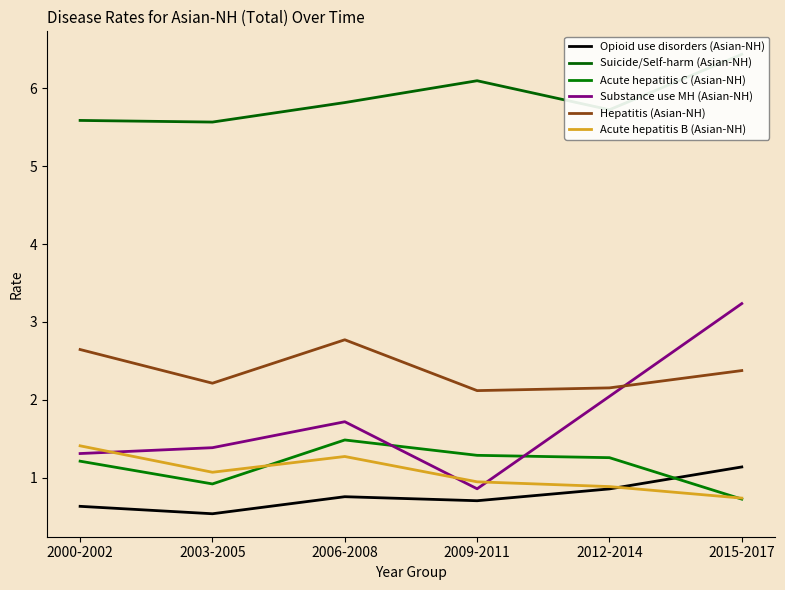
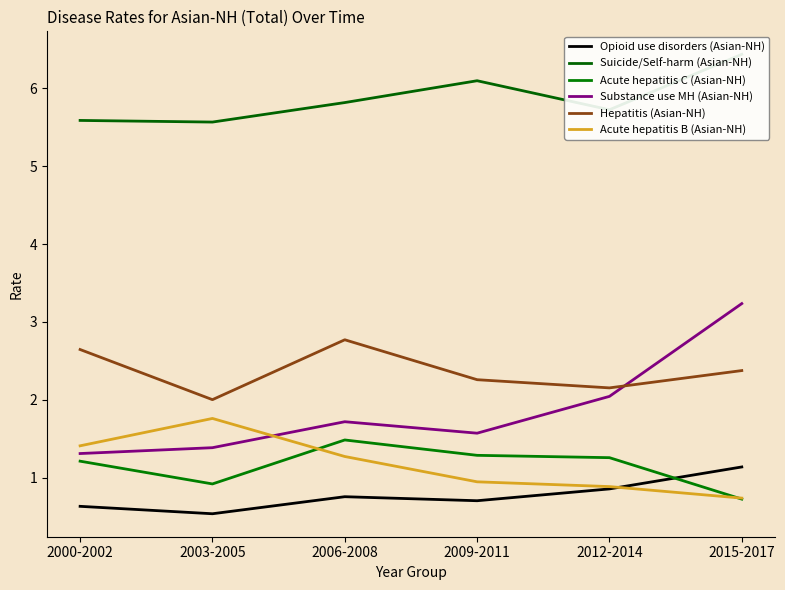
  {
    "Opioid use disorders (Asian-NH)": {
      "2000-2002": 0.6,
      "2003-2005": 0.5,
      "2006-2008": 0.8,
      "2009-2011": 0.7,
      "2015-2017": 1.1
    },
    "Substance use MH (Asian-NH)": {
      "2000-2002": 1.3,
      "2003-2005": 1.4,
      "2006-2008": 1.7,
-     "2009-2011": 0.9,
+     "2009-2011": 1.6,
      "2012-2014": 2.0,
      "2015-2017": 3.2
    },
    "Hepatitis (Asian-NH)": {
      "2000-2002": 2.6,
-     "2003-2005": 2.2,
+     "2003-2005": 2.0,
      "2006-2008": 2.8,
-     "2009-2011": 2.1,
+     "2009-2011": 2.3,
      "2012-2014": 2.2,
      "2015-2017": 2.4
    },
    "Acute hepatitis B (Asian-NH)": {
      "2000-2002": 1.4,
-     "2003-2005": 1.1,
+     "2003-2005": 1.8,
      "2006-2008": 1.3,
      "2009-2011": 1.0
    }
  }
